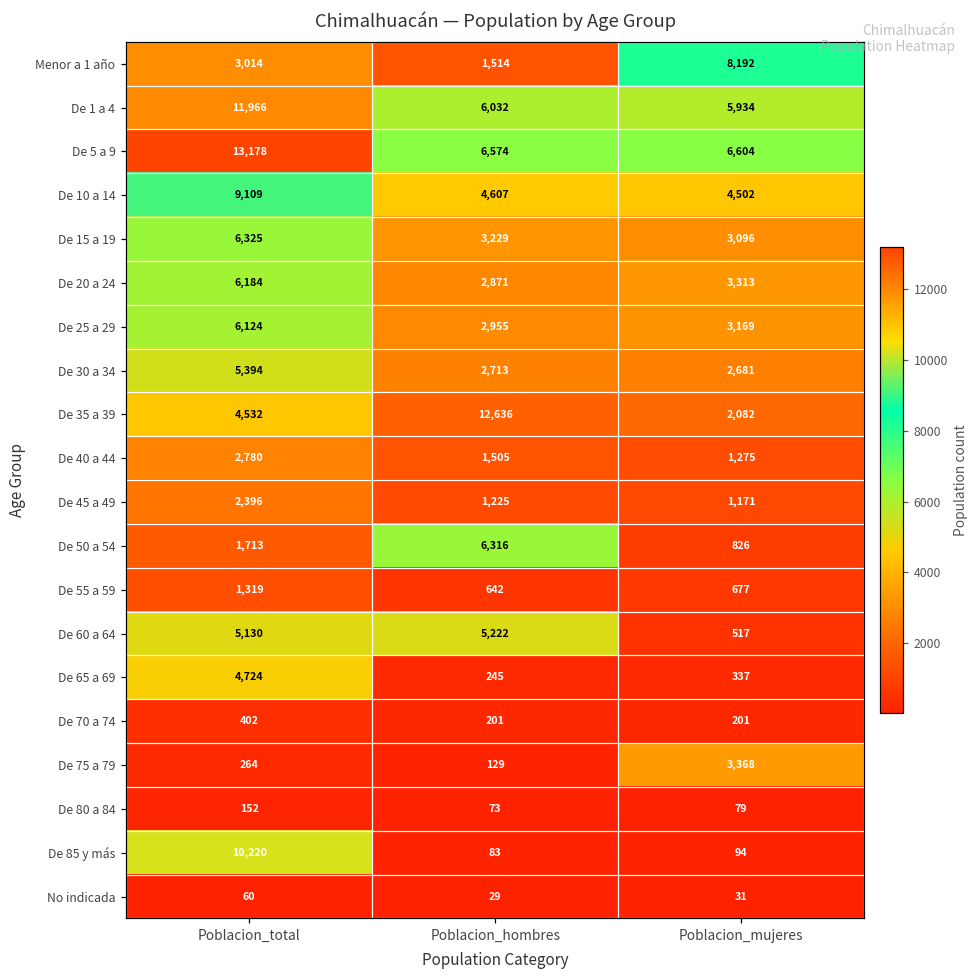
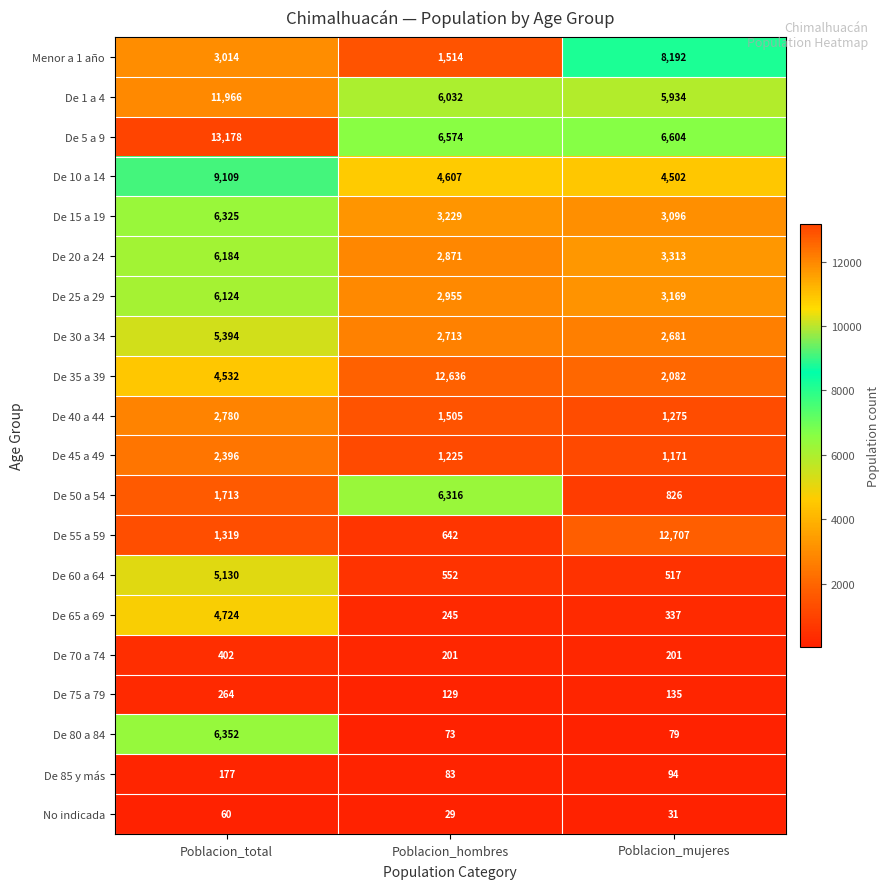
  {
    "Menor a 1 año": {
      "Poblacion_total": "3,014",
      "Poblacion_hombres": "1,514",
      "Poblacion_mujeres": "8,192"
    },
    "De 1 a 4": {
      "Poblacion_total": "11,966",
      "Poblacion_hombres": "6,032",
      "Poblacion_mujeres": "5,934"
    },
    "De 5 a 9": {
      "Poblacion_total": "13,178",
      "Poblacion_hombres": "6,574",
      "Poblacion_mujeres": "6,604"
    },
    "De 10 a 14": {
      "Poblacion_total": "9,109",
      "Poblacion_hombres": "4,607",
      "Poblacion_mujeres": "4,502"
    },
    "De 15 a 19": {
      "Poblacion_total": "6,325",
      "Poblacion_hombres": "3,229",
      "Poblacion_mujeres": "3,096"
    },
    "De 20 a 24": {
      "Poblacion_total": "6,184",
      "Poblacion_hombres": "2,871",
      "Poblacion_mujeres": "3,313"
    },
    "De 25 a 29": {
      "Poblacion_total": "6,124",
      "Poblacion_hombres": "2,955",
      "Poblacion_mujeres": "3,169"
    },
    "De 30 a 34": {
      "Poblacion_total": "5,394",
      "Poblacion_hombres": "2,713",
      "Poblacion_mujeres": "2,681"
    },
    "De 35 a 39": {
      "Poblacion_total": "4,532",
      "Poblacion_hombres": "12,636",
      "Poblacion_mujeres": "2,082"
    },
    "De 40 a 44": {
      "Poblacion_total": "2,780",
      "Poblacion_hombres": "1,505",
      "Poblacion_mujeres": "1,275"
    },
    "De 45 a 49": {
      "Poblacion_total": "2,396",
      "Poblacion_hombres": "1,225",
      "Poblacion_mujeres": "1,171"
    },
    "De 50 a 54": {
      "Poblacion_total": "1,713",
      "Poblacion_hombres": "6,316",
      "Poblacion_mujeres": "826"
    },
    "De 55 a 59": {
      "Poblacion_total": "1,319",
      "Poblacion_hombres": "642",
-     "Poblacion_mujeres": "677"
+     "Poblacion_mujeres": "12,707"
    },
    "De 60 a 64": {
      "Poblacion_total": "5,130",
-     "Poblacion_hombres": "5,222",
+     "Poblacion_hombres": "552",
      "Poblacion_mujeres": "517"
    },
    "De 65 a 69": {
      "Poblacion_total": "4,724",
      "Poblacion_hombres": "245",
      "Poblacion_mujeres": "337"
    },
    "De 70 a 74": {
      "Poblacion_total": "402",
      "Poblacion_hombres": "201",
      "Poblacion_mujeres": "201"
    },
    "De 75 a 79": {
      "Poblacion_total": "264",
      "Poblacion_hombres": "129",
-     "Poblacion_mujeres": "3,368"
+     "Poblacion_mujeres": "135"
    },
    "De 80 a 84": {
-     "Poblacion_total": "152",
+     "Poblacion_total": "6,352",
      "Poblacion_hombres": "73",
      "Poblacion_mujeres": "79"
    },
    "De 85 y más": {
-     "Poblacion_total": "10,220",
+     "Poblacion_total": "177",
      "Poblacion_hombres": "83",
      "Poblacion_mujeres": "94"
    },
    "No indicada": {
      "Poblacion_total": "60",
      "Poblacion_hombres": "29",
      "Poblacion_mujeres": "31"
    }
  }
